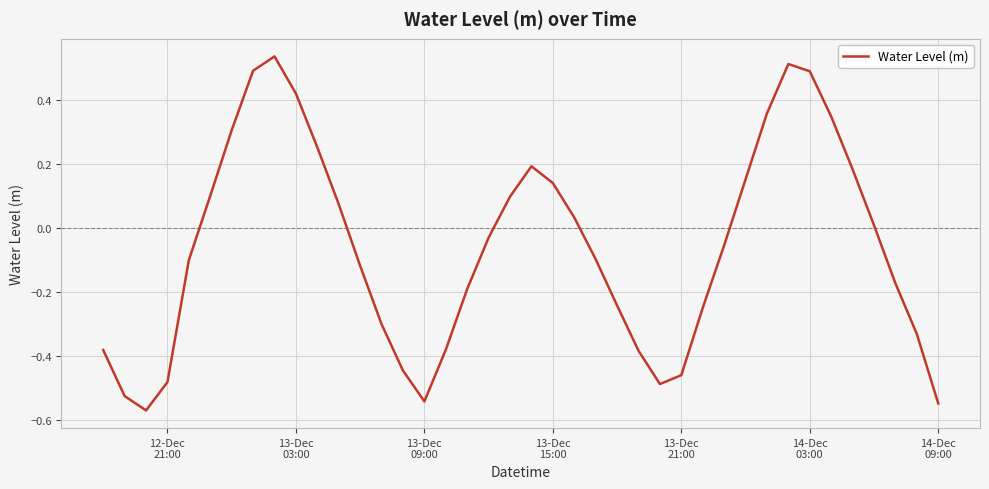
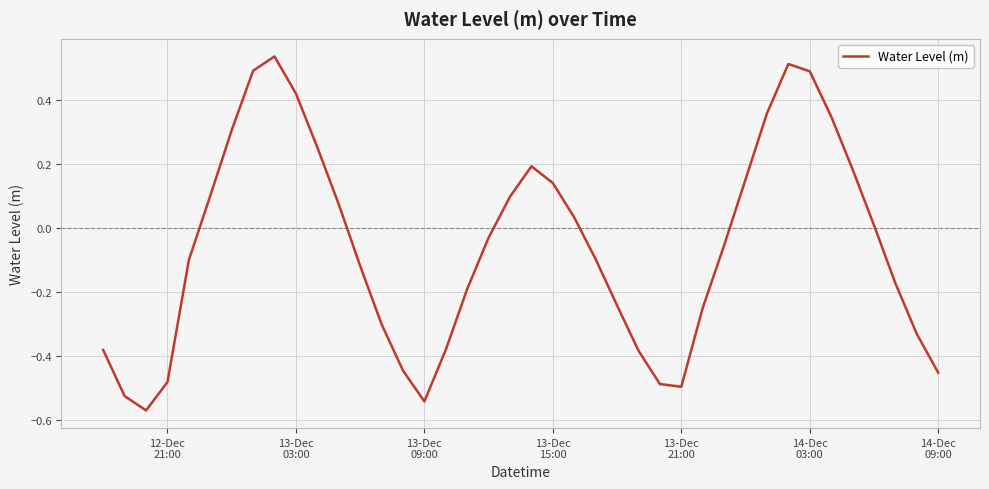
  {
    "12-Dec 21:00": -0.48,
    "13-Dec 03:00": 0.42,
    "13-Dec 09:00": -0.54,
    "13-Dec 15:00": 0.14,
-   "13-Dec 21:00": -0.46,
+   "13-Dec 21:00": -0.50,
    "14-Dec 03:00": 0.49,
-   "14-Dec 09:00": -0.55
+   "14-Dec 09:00": -0.45
  }
